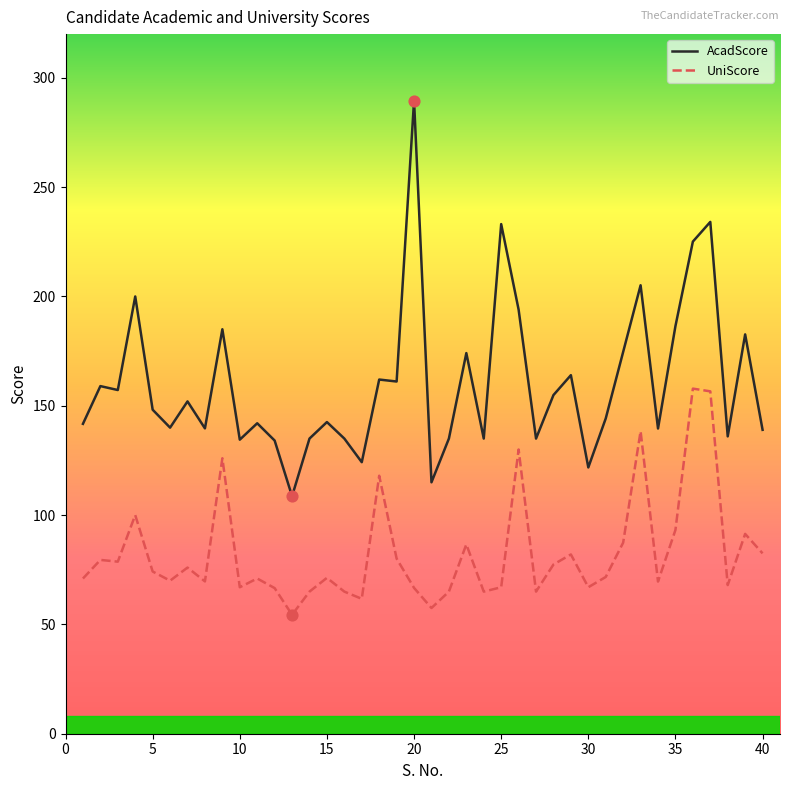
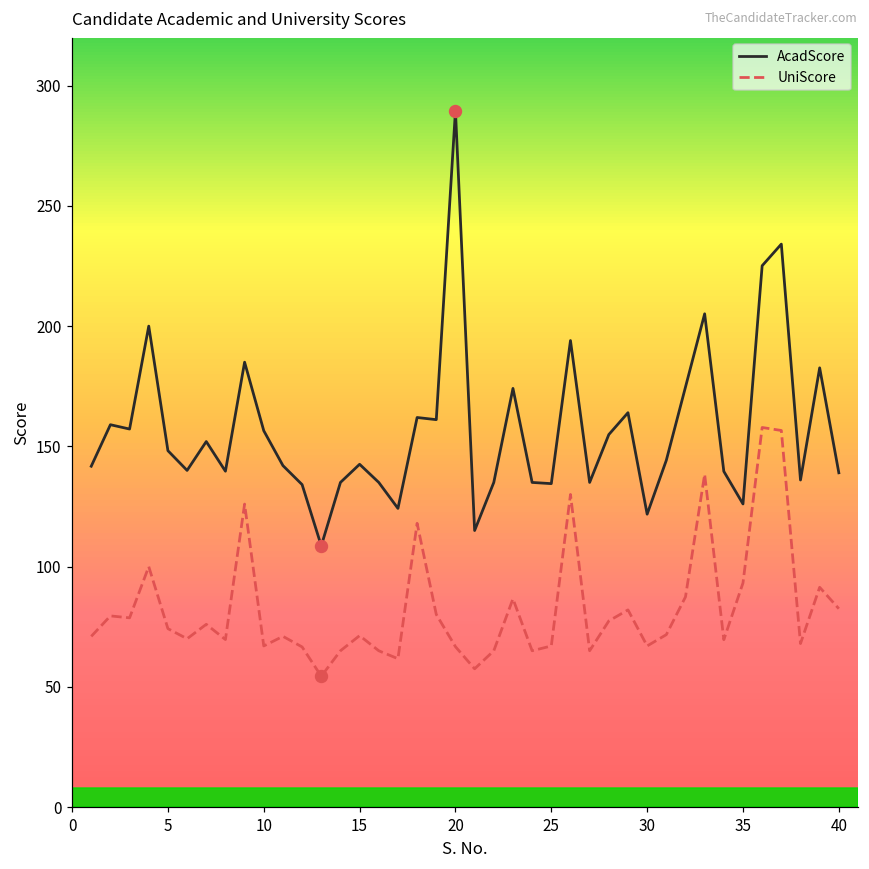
  {
    "AcadScore": {
      "5": 148,
-     "10": 135,
+     "10": 157,
      "15": 143,
-     "25": 233,
+     "25": 135,
      "30": 122,
-     "35": 186,
+     "35": 126,
      "40": 139
    }
  }
